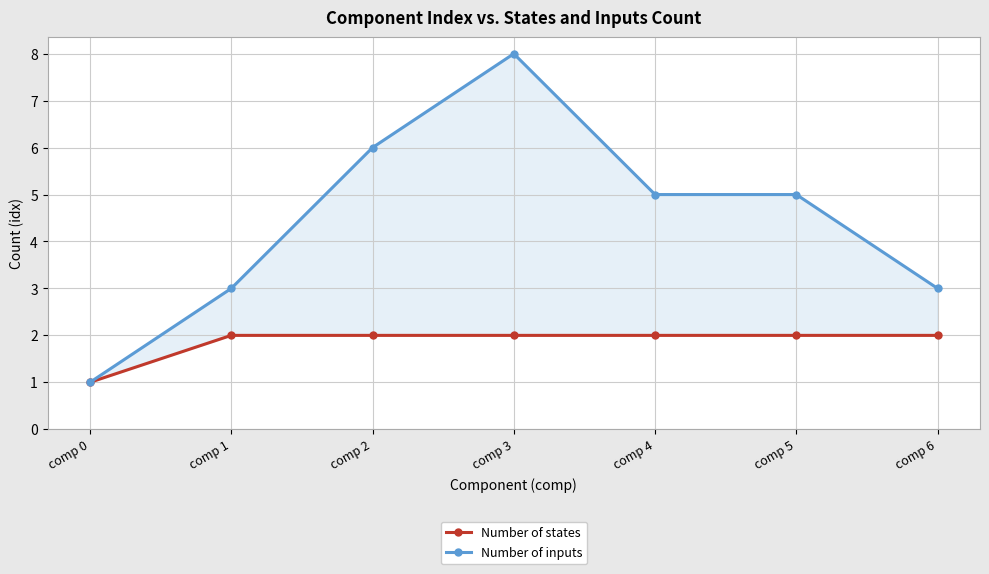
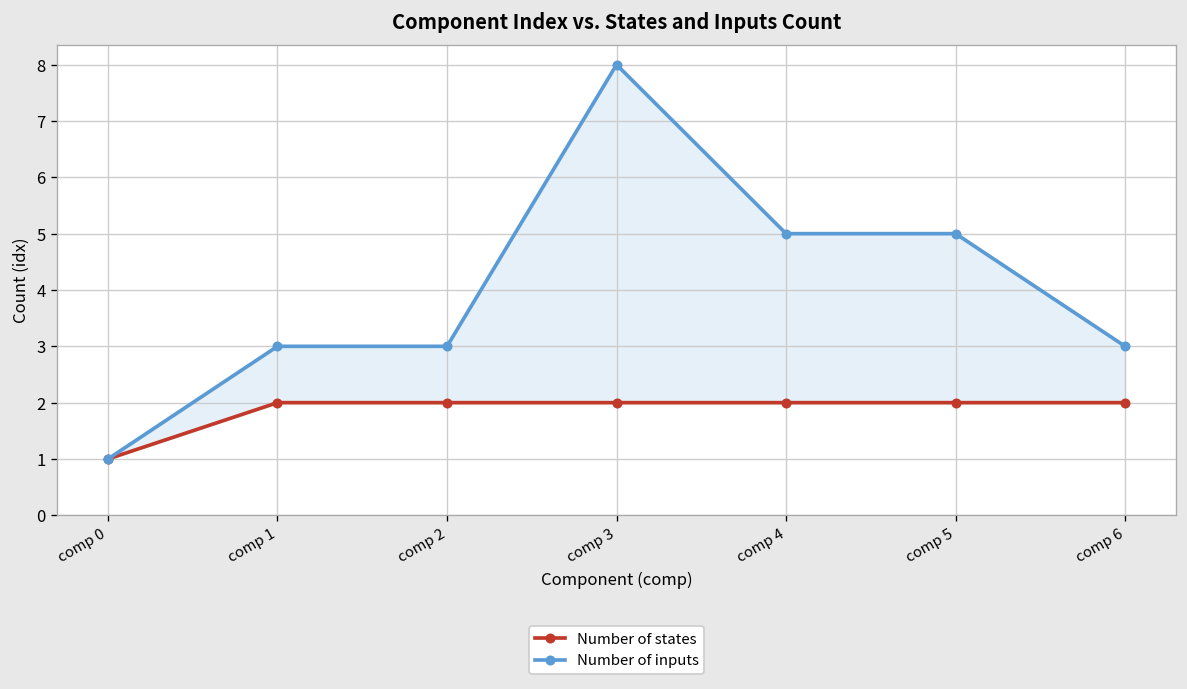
  {
    "Number of states": {
      "comp 1": 2,
      "comp 2": 2,
      "comp 3": 2,
      "comp 4": 2,
      "comp 5": 2,
      "comp 6": 2
    },
    "Number of inputs": {
      "comp 1": 3,
-     "comp 2": 6,
+     "comp 2": 3,
      "comp 3": 8,
      "comp 4": 5,
      "comp 5": 5,
      "comp 6": 3
    }
  }
